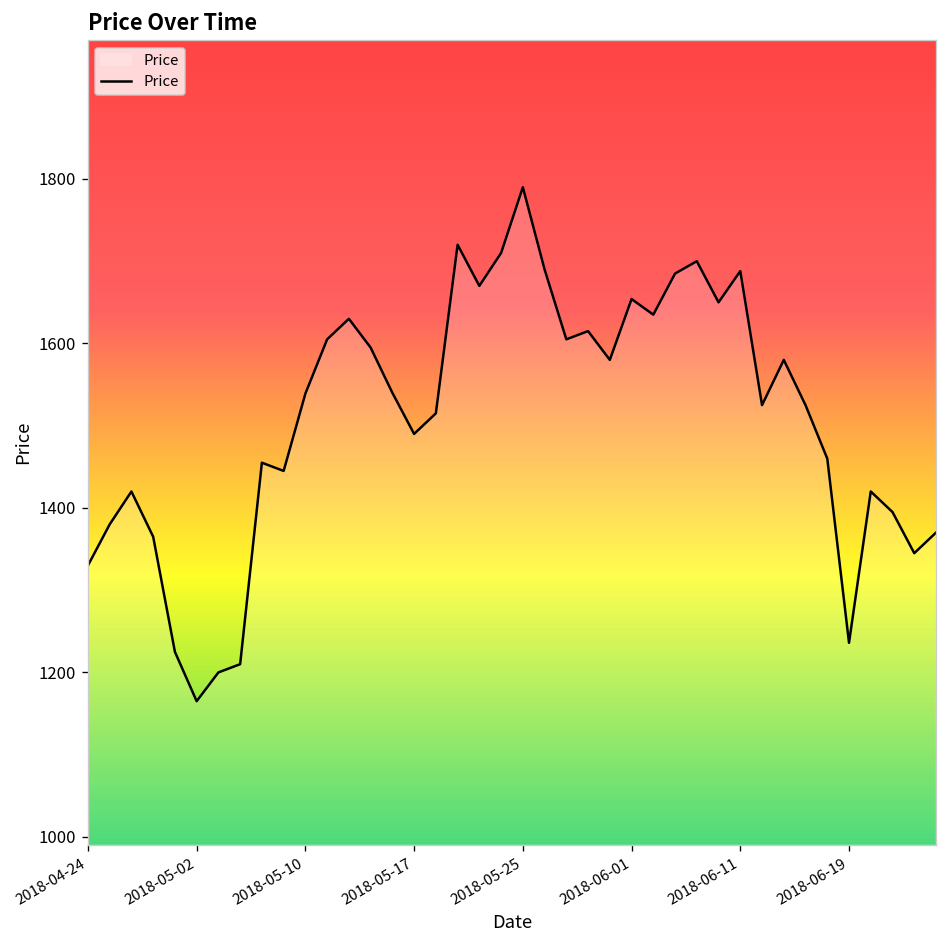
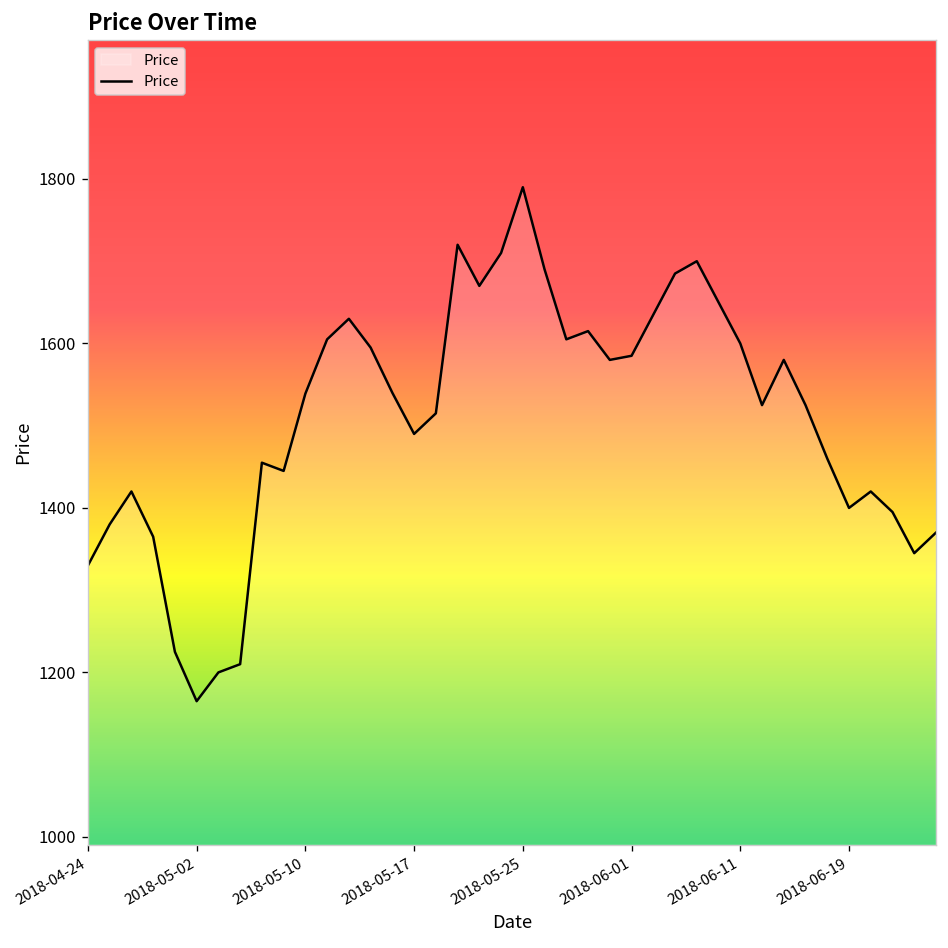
  {
    "2018-04-24": 1330,
    "2018-05-02": 1170,
    "2018-05-10": 1540,
    "2018-05-17": 1490,
    "2018-05-25": 1790,
-   "2018-06-01": 1650,
-   "2018-06-11": 1690,
-   "2018-06-19": 1240
+   "2018-06-01": 1590,
+   "2018-06-11": 1600,
+   "2018-06-19": 1400
  }
